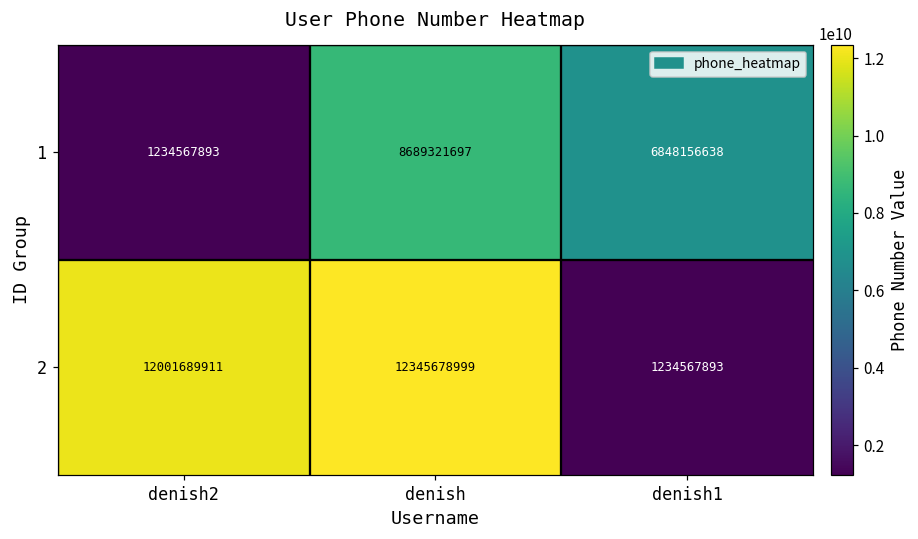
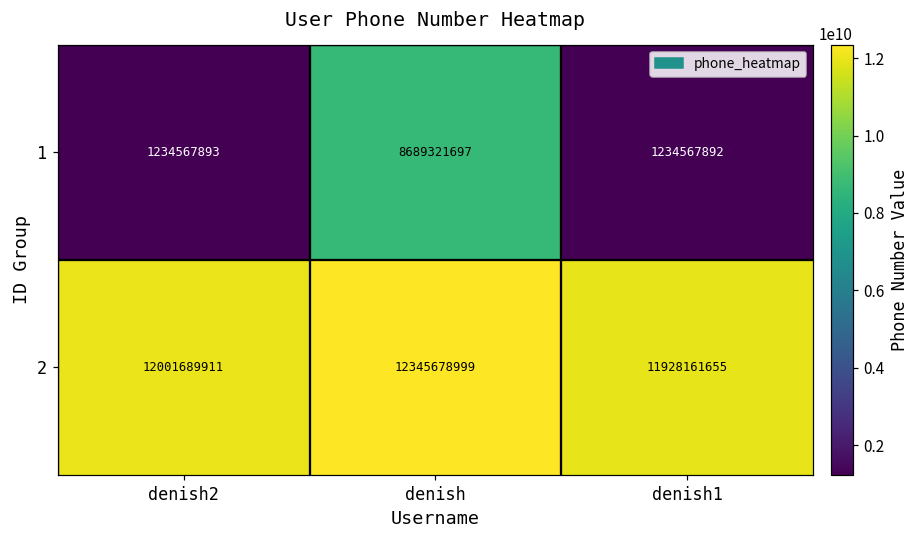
  {
    "1": {
      "denish2": 1234567893,
      "denish": 8689321697,
-     "denish1": 6848156638
+     "denish1": 1234567892
    },
    "2": {
      "denish2": 12001689911,
      "denish": 12345678999,
-     "denish1": 1234567893
+     "denish1": 11928161655
    }
  }
